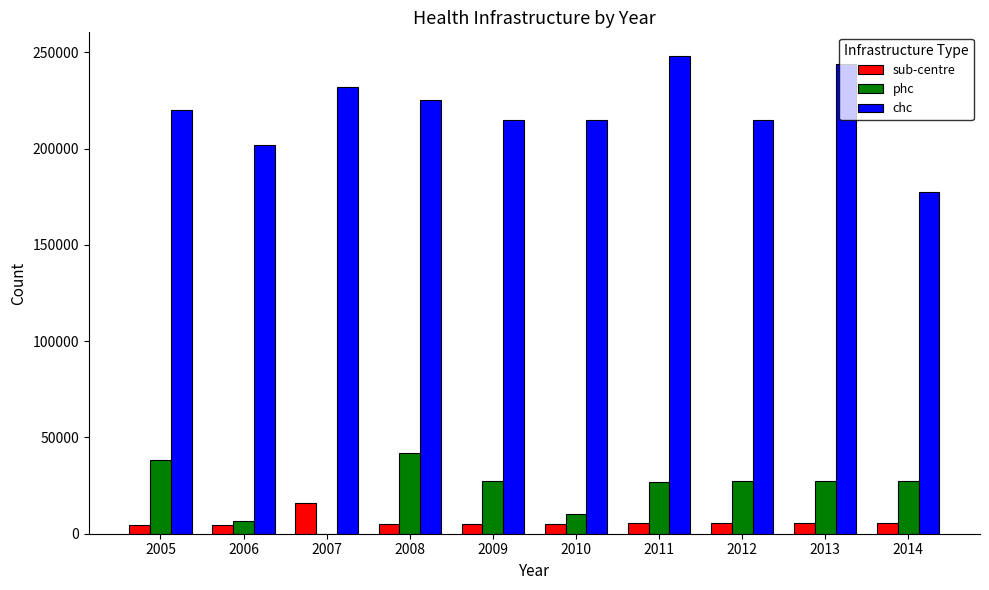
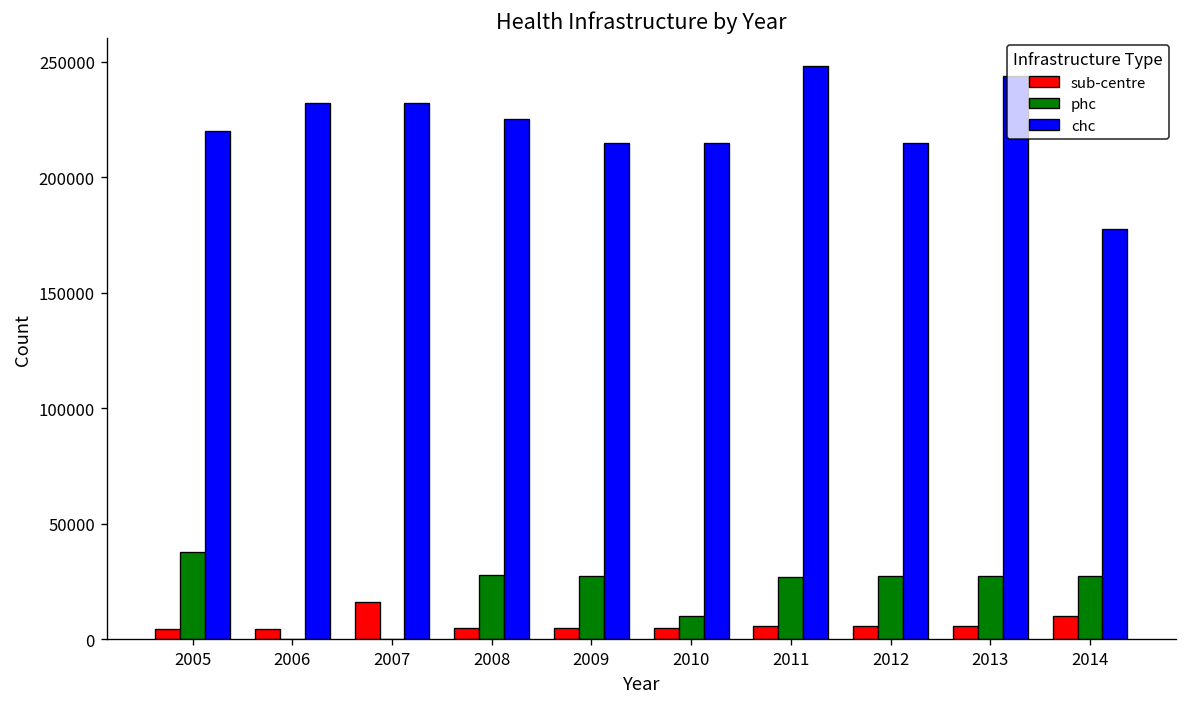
  {
    "sub-centre": {
      "2005": 5000,
      "2006": 5000,
      "2007": 16000,
      "2008": 5000,
      "2009": 5000,
      "2010": 5000,
      "2011": 6000,
      "2012": 6000,
      "2013": 6000,
-     "2014": 6000
+     "2014": 10000
    },
    "phc": {
      "2005": 38000,
-     "2006": 6000,
+     "2006": 0,
      "2007": 0,
-     "2008": 42000,
+     "2008": 28000,
      "2009": 28000,
      "2010": 10000,
      "2011": 27000,
      "2012": 27000,
      "2013": 27000,
      "2014": 27000
    },
    "chc": {
      "2005": 220000,
-     "2006": 202000,
+     "2006": 232000,
      "2007": 232000,
      "2008": 225000,
      "2009": 215000,
      "2010": 215000,
      "2011": 248000,
      "2012": 215000,
      "2014": 178000
    }
  }
